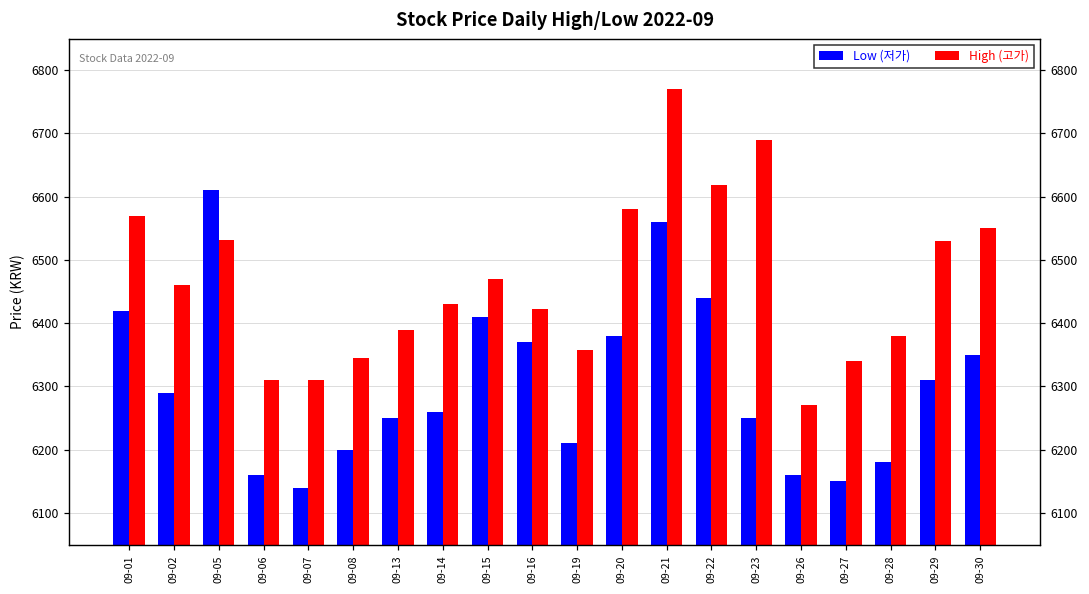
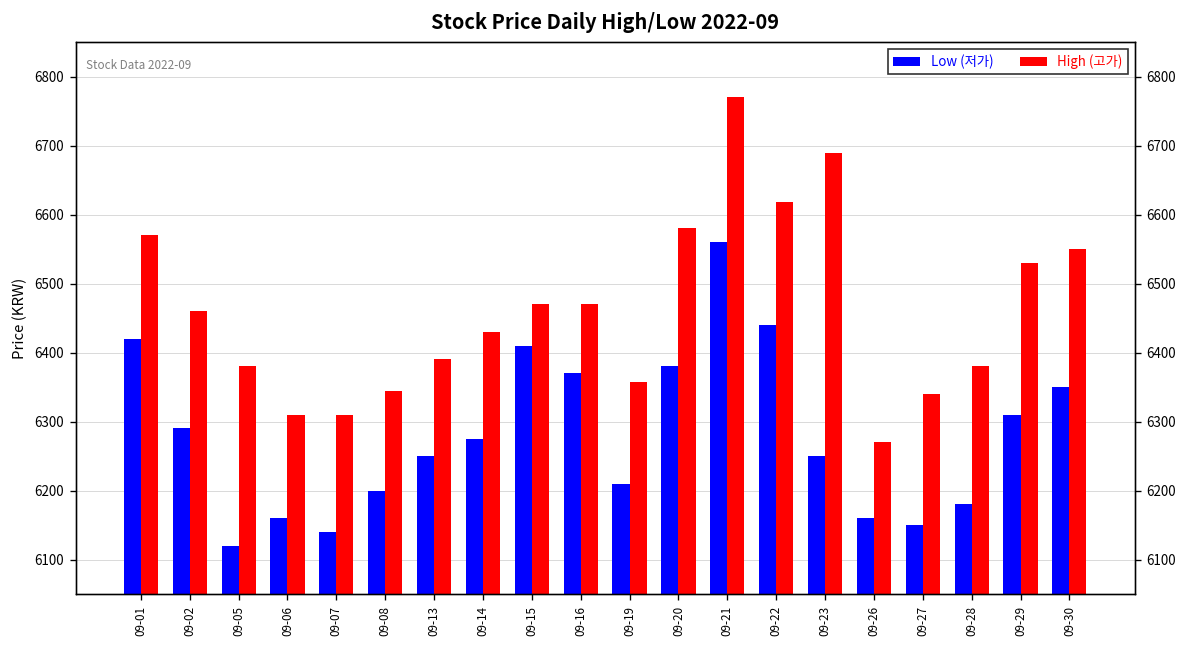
  {
    "Low (저가)": {
      "09-01": 6420,
      "09-02": 6290,
-     "09-05": 6610,
+     "09-05": 6120,
      "09-06": 6160,
      "09-07": 6140,
      "09-08": 6200,
      "09-13": 6250,
-     "09-14": 6260,
+     "09-14": 6280,
      "09-15": 6410,
      "09-16": 6370,
      "09-19": 6210,
      "09-20": 6380,
      "09-21": 6560,
      "09-22": 6440,
      "09-23": 6250,
      "09-26": 6160,
      "09-27": 6150,
      "09-28": 6180,
      "09-29": 6310,
      "09-30": 6350
    },
    "High (고가)": {
      "09-01": 6570,
      "09-02": 6460,
-     "09-05": 6530,
+     "09-05": 6380,
      "09-06": 6310,
      "09-07": 6310,
      "09-08": 6350,
      "09-13": 6390,
      "09-14": 6430,
      "09-15": 6470,
-     "09-16": 6420,
+     "09-16": 6470,
      "09-19": 6360,
      "09-20": 6580,
      "09-21": 6770,
      "09-22": 6620,
      "09-23": 6690,
      "09-26": 6270,
      "09-27": 6340,
      "09-28": 6380,
      "09-29": 6530,
      "09-30": 6550
    }
  }
